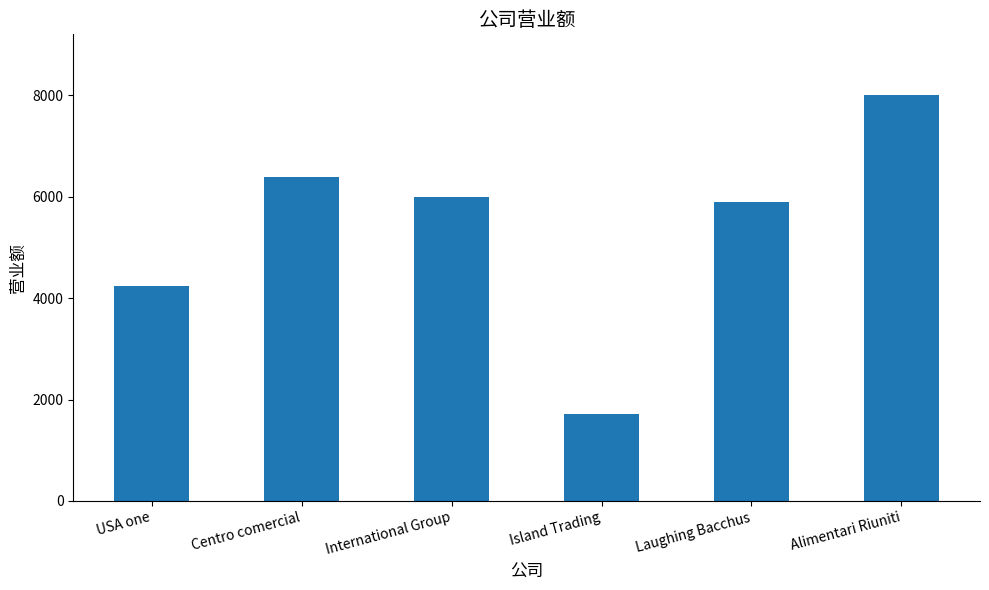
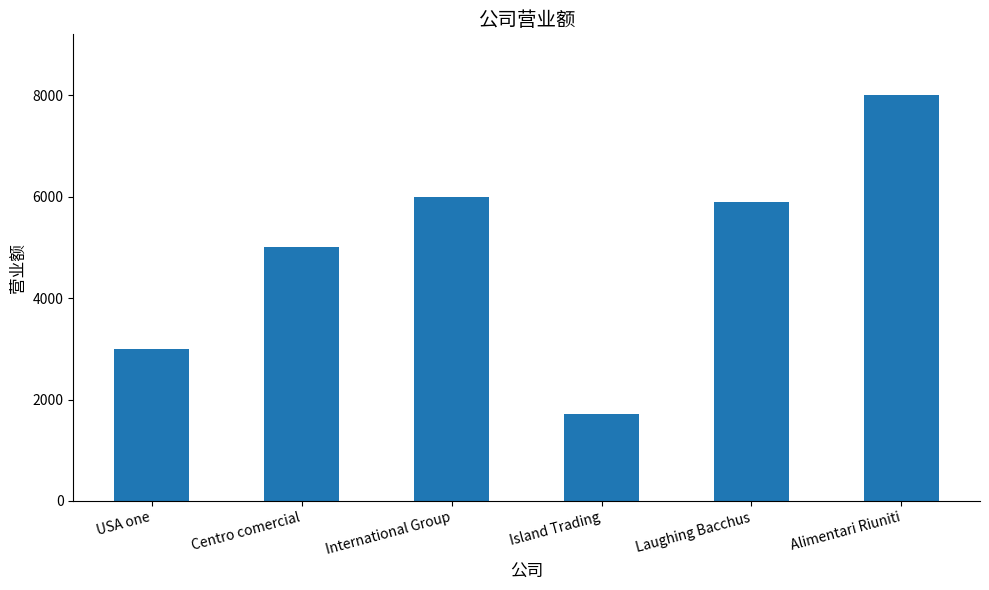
  {
-   "USA one": 4200,
-   "Centro comercial": 6400,
+   "USA one": 3000,
+   "Centro comercial": 5000,
    "International Group": 6000,
    "Island Trading": 1700,
    "Laughing Bacchus": 5900,
    "Alimentari Riuniti": 8000
  }
